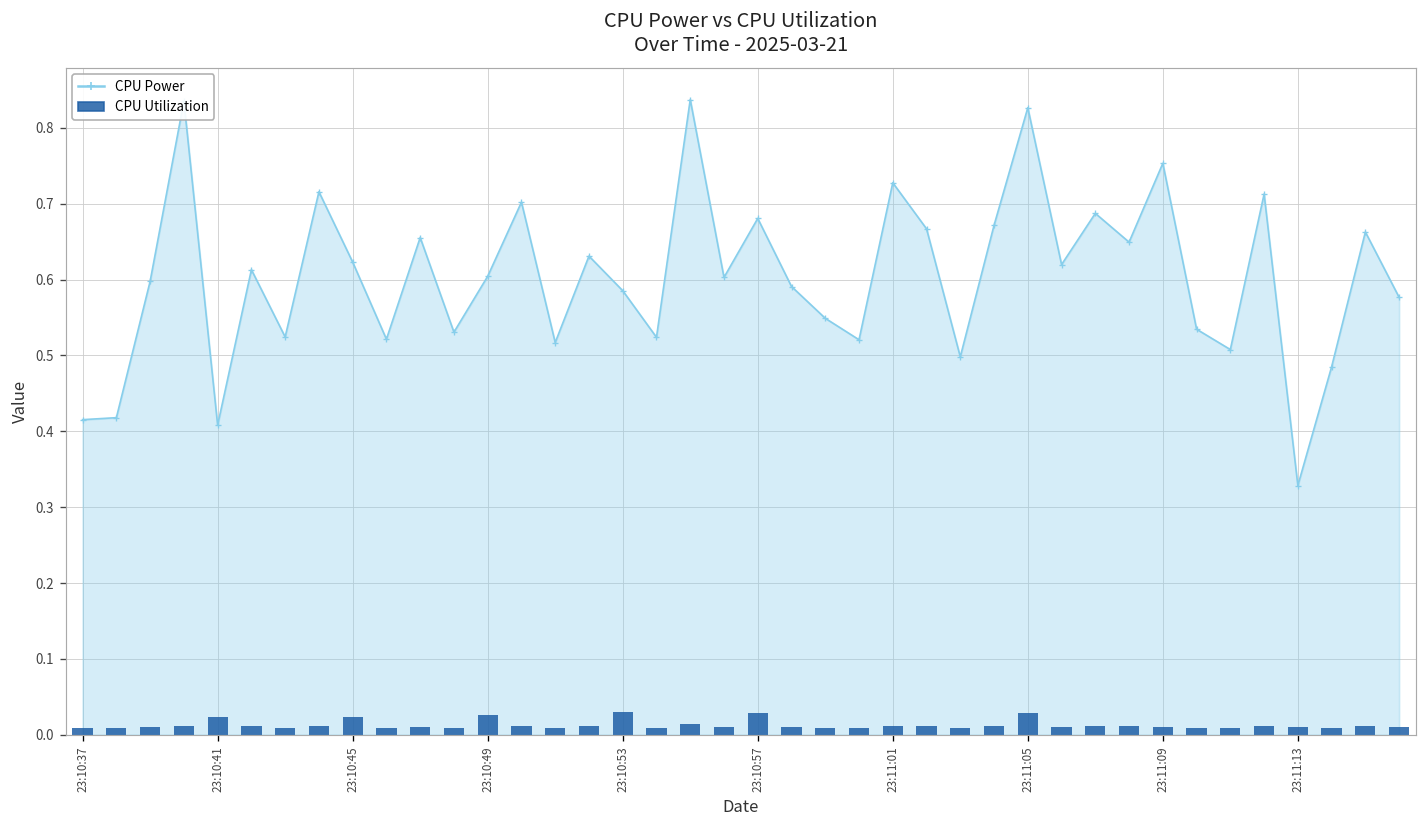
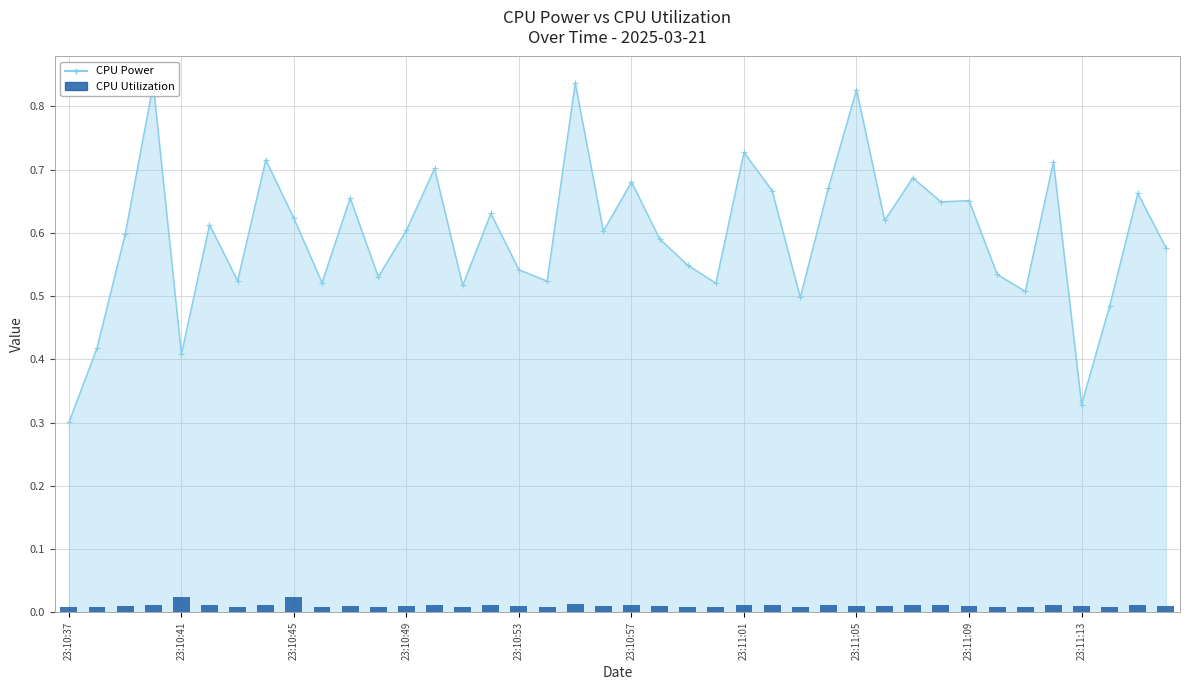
  {
    "CPU Power": {
-     "23:10:37": 0.42,
+     "23:10:37": 0.30,
      "23:10:41": 0.41,
      "23:10:45": 0.62,
      "23:10:49": 0.60,
-     "23:10:53": 0.59,
+     "23:10:53": 0.54,
      "23:10:57": 0.68,
      "23:11:01": 0.73,
      "23:11:05": 0.83,
-     "23:11:09": 0.75,
+     "23:11:09": 0.65,
      "23:11:13": 0.33
    },
    "CPU Utilization": {
      "23:10:37": 0.01,
      "23:10:41": 0.02,
      "23:10:45": 0.02,
-     "23:10:49": 0.03,
-     "23:10:53": 0.03,
-     "23:10:57": 0.03,
+     "23:10:49": 0.01,
+     "23:10:53": 0.01,
+     "23:10:57": 0.01,
      "23:11:01": 0.01,
-     "23:11:05": 0.03,
+     "23:11:05": 0.01,
      "23:11:09": 0.01,
      "23:11:13": 0.01
    }
  }
